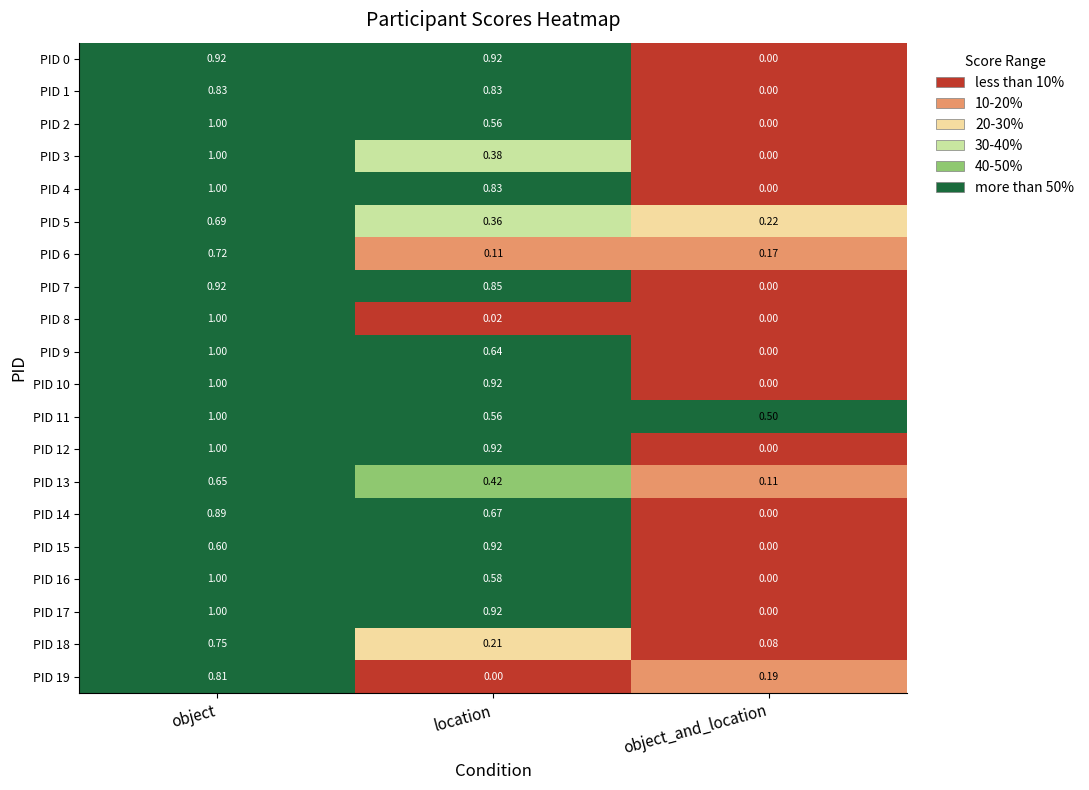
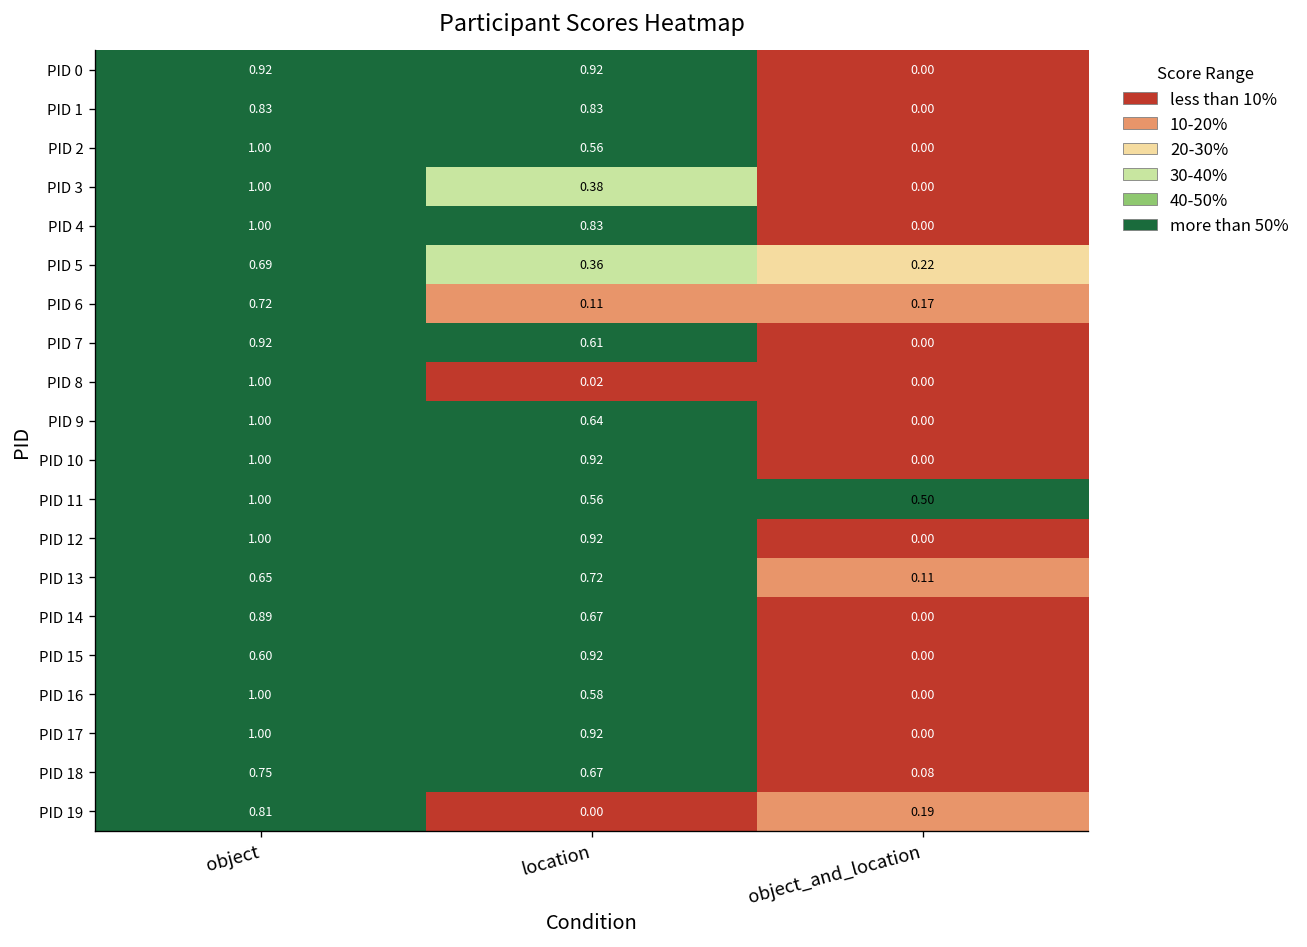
  {
    "PID 0": {
      "object": 0.92,
      "location": 0.92,
      "object_and_location": 0.00
    },
    "PID 1": {
      "object": 0.83,
      "location": 0.83,
      "object_and_location": 0.00
    },
    "PID 2": {
      "object": 1.00,
      "location": 0.56,
      "object_and_location": 0.00
    },
    "PID 3": {
      "object": 1.00,
      "location": 0.38,
      "object_and_location": 0.00
    },
    "PID 4": {
      "object": 1.00,
      "location": 0.83,
      "object_and_location": 0.00
    },
    "PID 5": {
      "object": 0.69,
      "location": 0.36,
      "object_and_location": 0.22
    },
    "PID 6": {
      "object": 0.72,
      "location": 0.11,
      "object_and_location": 0.17
    },
    "PID 7": {
      "object": 0.92,
-     "location": 0.85,
+     "location": 0.61,
      "object_and_location": 0.00
    },
    "PID 8": {
      "object": 1.00,
      "location": 0.02,
      "object_and_location": 0.00
    },
    "PID 9": {
      "object": 1.00,
      "location": 0.64,
      "object_and_location": 0.00
    },
    "PID 10": {
      "object": 1.00,
      "location": 0.92,
      "object_and_location": 0.00
    },
    "PID 11": {
      "object": 1.00,
      "location": 0.56,
      "object_and_location": 0.50
    },
    "PID 12": {
      "object": 1.00,
      "location": 0.92,
      "object_and_location": 0.00
    },
    "PID 13": {
      "object": 0.65,
-     "location": 0.42,
+     "location": 0.72,
      "object_and_location": 0.11
    },
    "PID 14": {
      "object": 0.89,
      "location": 0.67,
      "object_and_location": 0.00
    },
    "PID 15": {
      "object": 0.60,
      "location": 0.92,
      "object_and_location": 0.00
    },
    "PID 16": {
      "object": 1.00,
      "location": 0.58,
      "object_and_location": 0.00
    },
    "PID 17": {
      "object": 1.00,
      "location": 0.92,
      "object_and_location": 0.00
    },
    "PID 18": {
      "object": 0.75,
-     "location": 0.21,
+     "location": 0.67,
      "object_and_location": 0.08
    },
    "PID 19": {
      "object": 0.81,
      "location": 0.00,
      "object_and_location": 0.19
    }
  }
